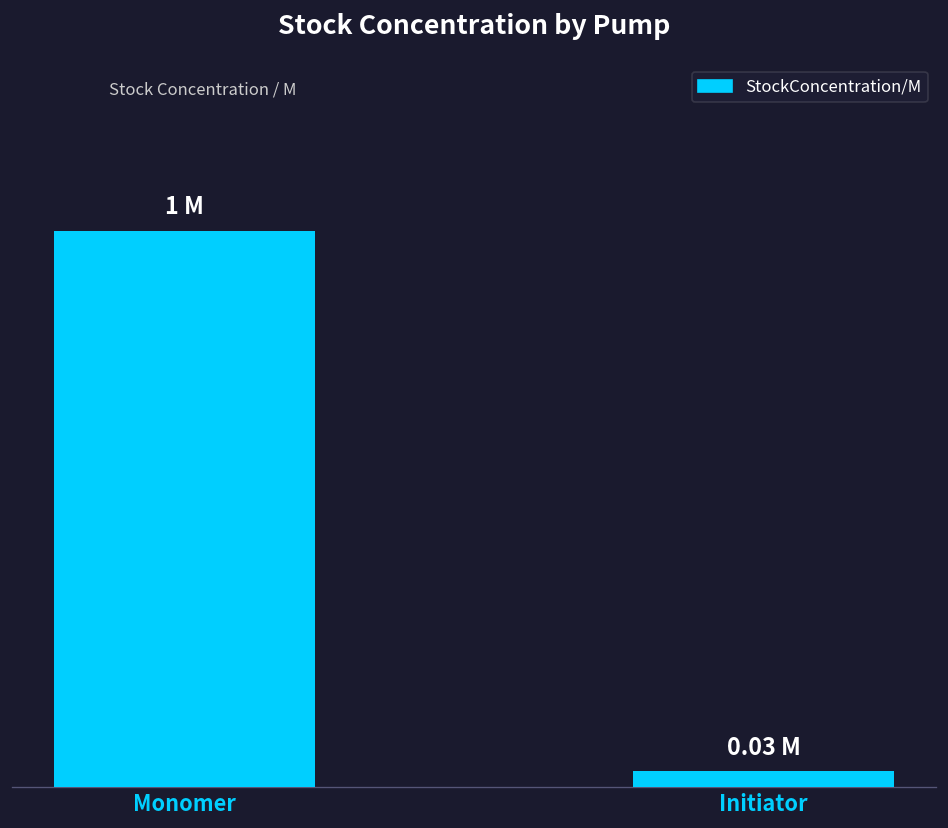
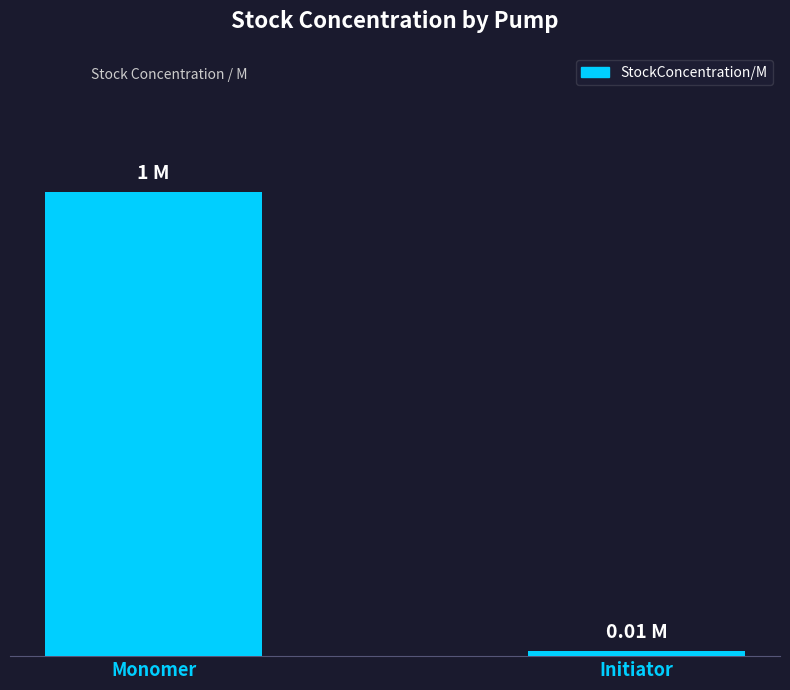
  {
    "Monomer": 1,
-   "Initiator": 0.03
+   "Initiator": 0.01
  }
